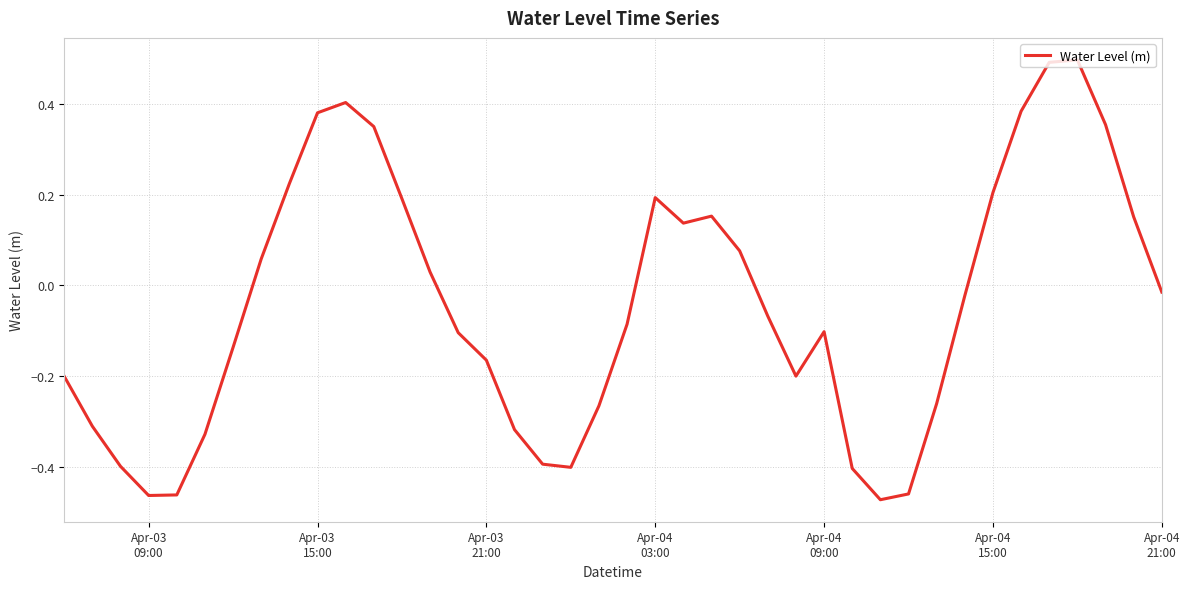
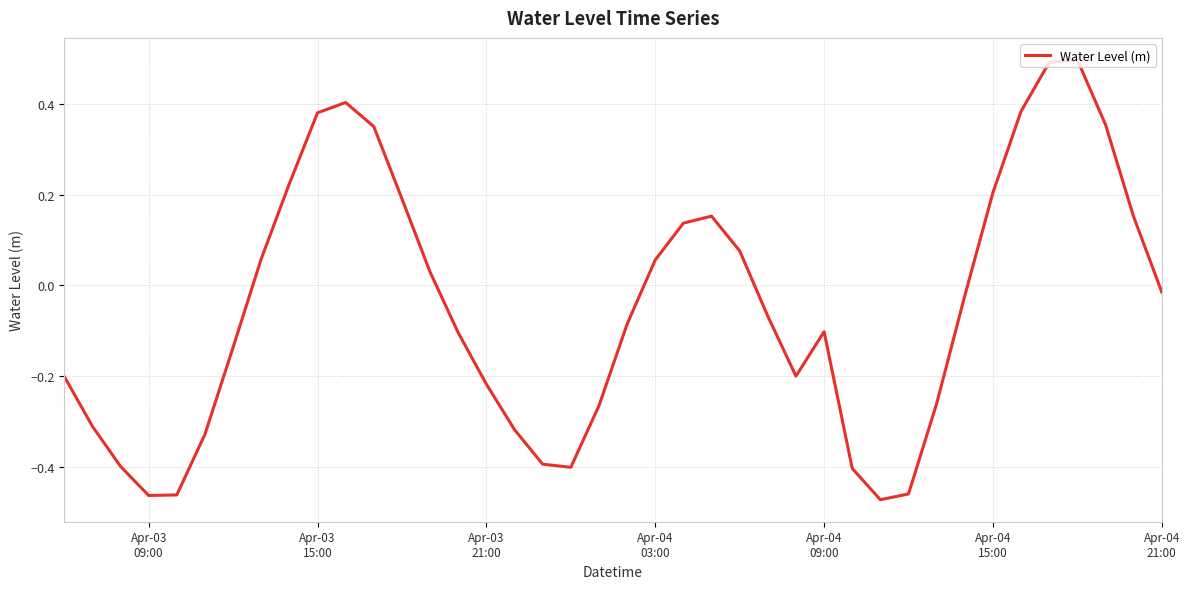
  {
    "Apr-03 09:00": -0.46,
    "Apr-03 15:00": 0.38,
-   "Apr-03 21:00": -0.16,
-   "Apr-04 03:00": 0.19,
+   "Apr-03 21:00": -0.22,
+   "Apr-04 03:00": 0.06,
    "Apr-04 09:00": -0.10,
    "Apr-04 15:00": 0.20,
    "Apr-04 21:00": -0.01
  }
